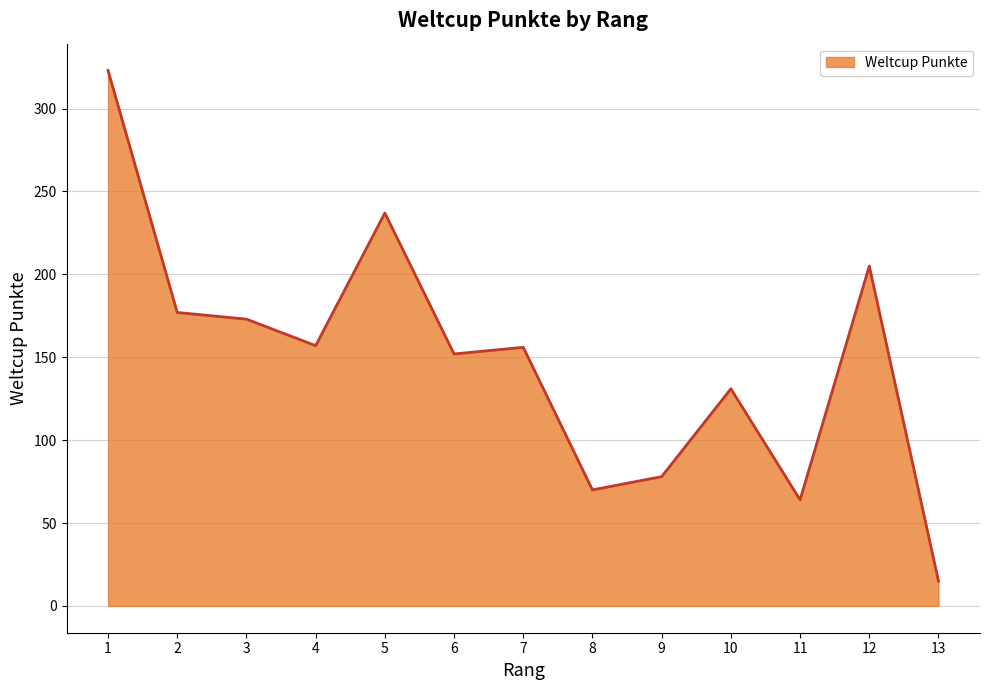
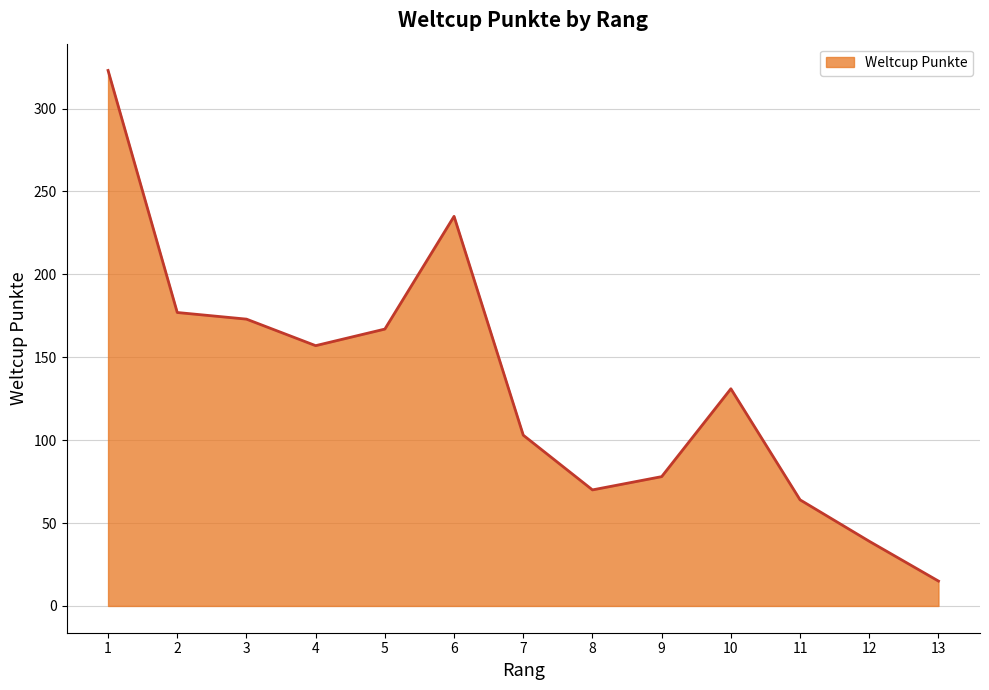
  {
    "1": 323,
    "2": 177,
    "3": 173,
    "4": 157,
-   "5": 237,
-   "6": 152,
-   "7": 156,
+   "5": 167,
+   "6": 235,
+   "7": 103,
    "8": 70,
    "9": 78,
    "10": 131,
    "11": 64,
-   "12": 205,
+   "12": 39,
    "13": 15
  }
